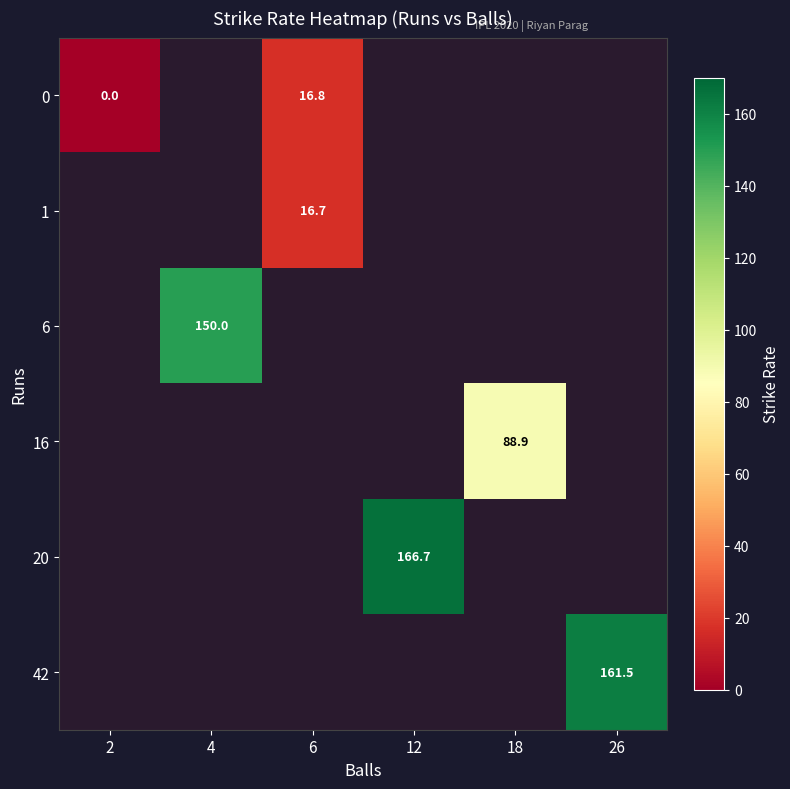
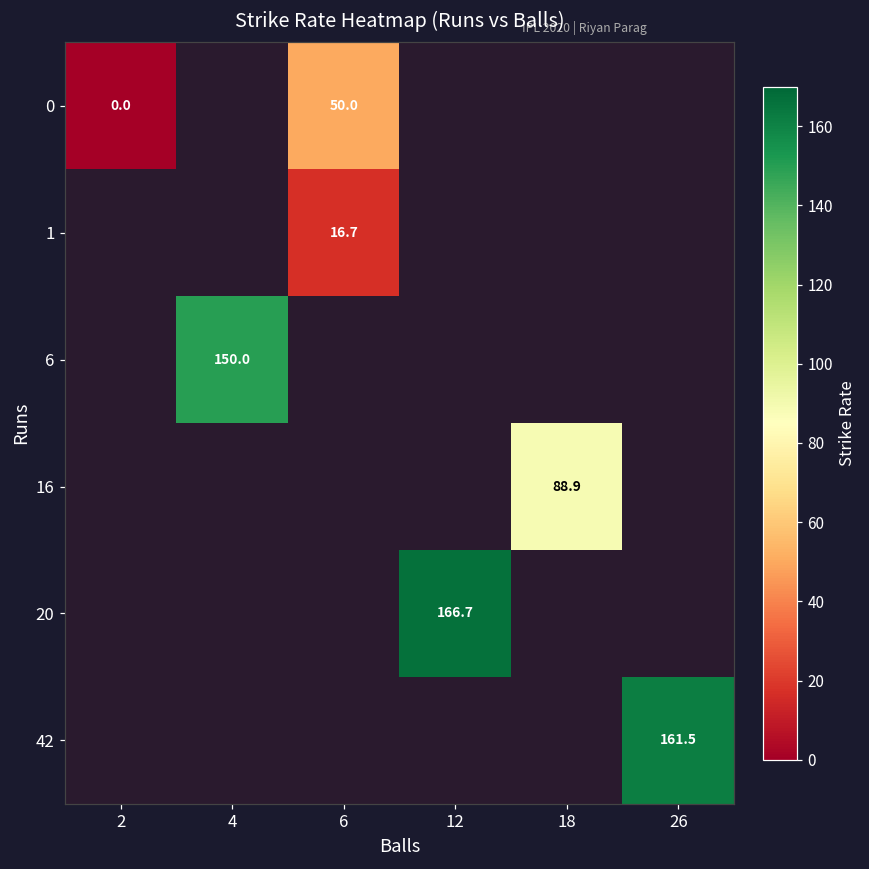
  {
    "0": {
      "2": 0.0,
-     "6": 16.8
+     "6": 50.0
    },
    "1": {
      "6": 16.7
    },
    "6": {
      "4": 150.0
    },
    "16": {
      "18": 88.9
    },
    "20": {
      "12": 166.7
    },
    "42": {
      "26": 161.5
    }
  }
